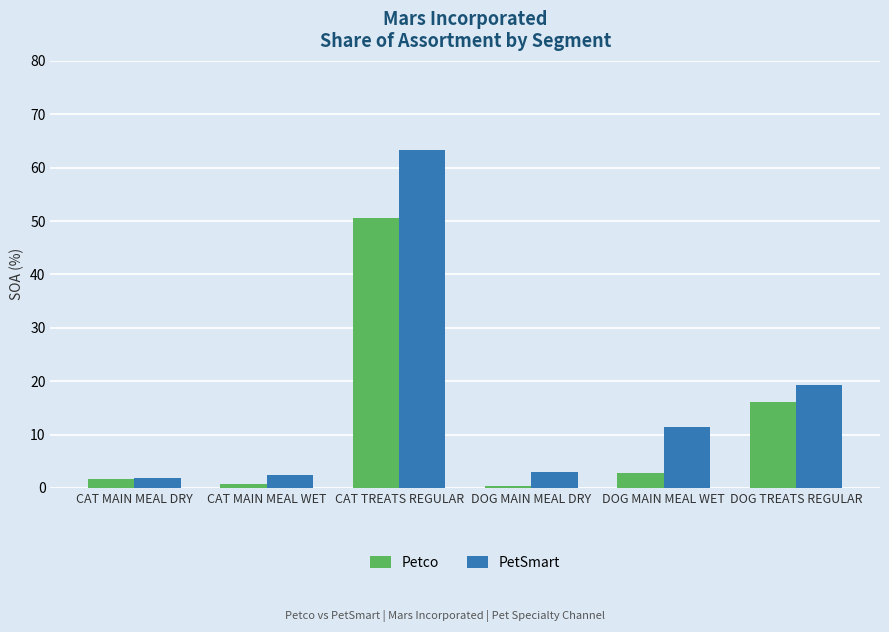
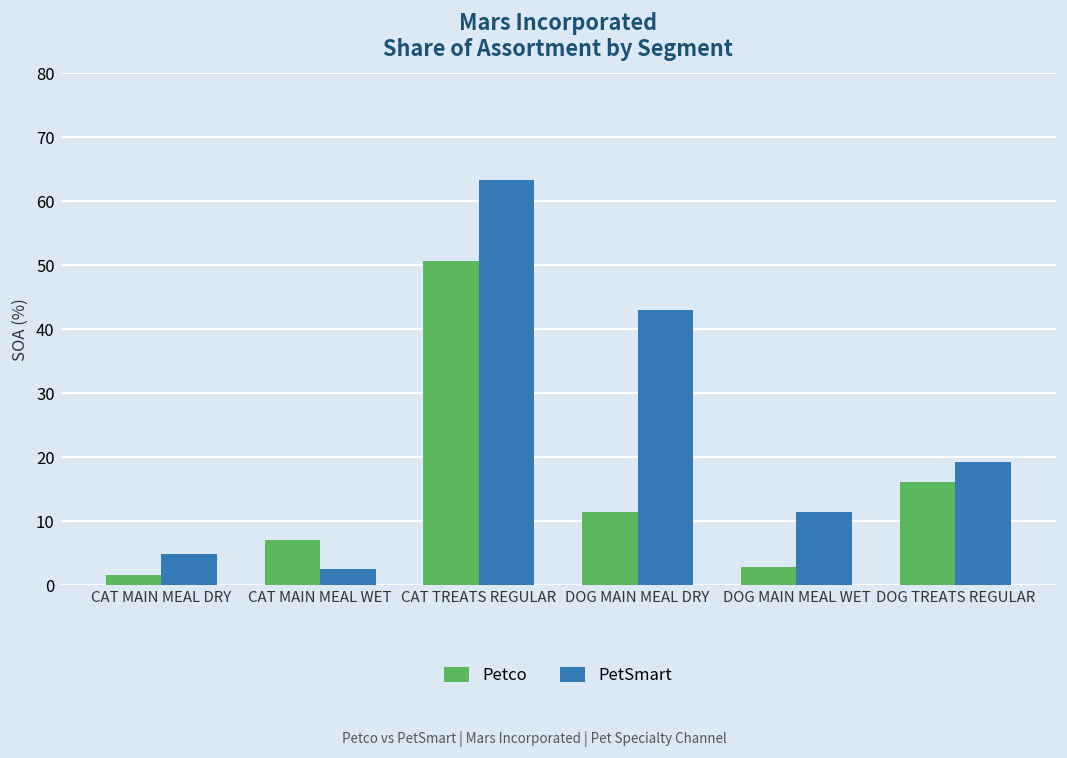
  {
    "Petco": {
      "CAT MAIN MEAL DRY": 2,
-     "CAT MAIN MEAL WET": 1,
+     "CAT MAIN MEAL WET": 7,
      "CAT TREATS REGULAR": 51,
-     "DOG MAIN MEAL DRY": 0,
+     "DOG MAIN MEAL DRY": 11,
      "DOG MAIN MEAL WET": 3,
      "DOG TREATS REGULAR": 16
    },
    "PetSmart": {
-     "CAT MAIN MEAL DRY": 2,
+     "CAT MAIN MEAL DRY": 5,
      "CAT MAIN MEAL WET": 2,
      "CAT TREATS REGULAR": 63,
-     "DOG MAIN MEAL DRY": 3,
+     "DOG MAIN MEAL DRY": 43,
      "DOG MAIN MEAL WET": 11,
      "DOG TREATS REGULAR": 19
    }
  }
